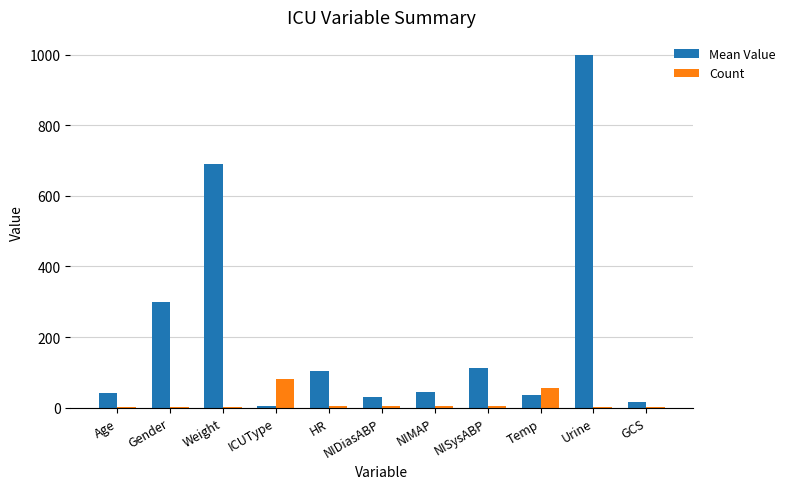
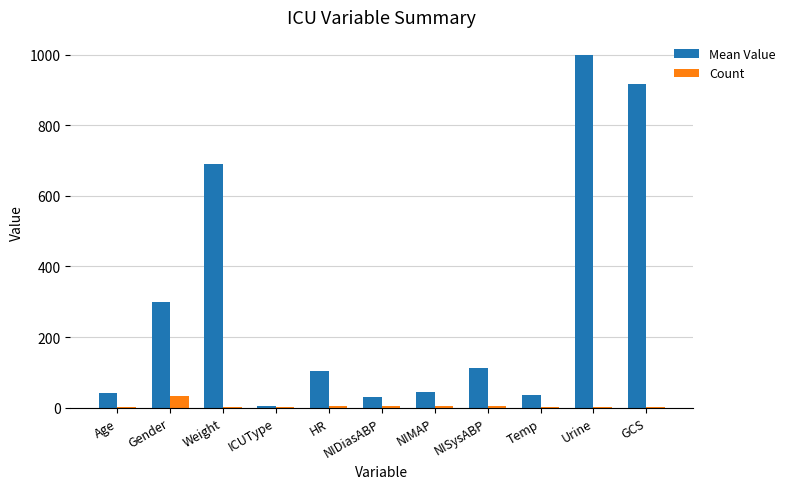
  {
    "Mean Value": {
      "Age": 40,
      "Gender": 300,
      "Weight": 690,
      "HR": 110,
      "NIDiasABP": 30,
      "NIMAP": 40,
      "NISysABP": 110,
      "Temp": 40,
      "Urine": 1000,
-     "GCS": 20
+     "GCS": 920
    },
    "Count": {
-     "Gender": 0,
-     "ICUType": 80,
-     "Temp": 60
+     "Gender": 30,
+     "ICUType": 0,
+     "Temp": 0
    }
  }
